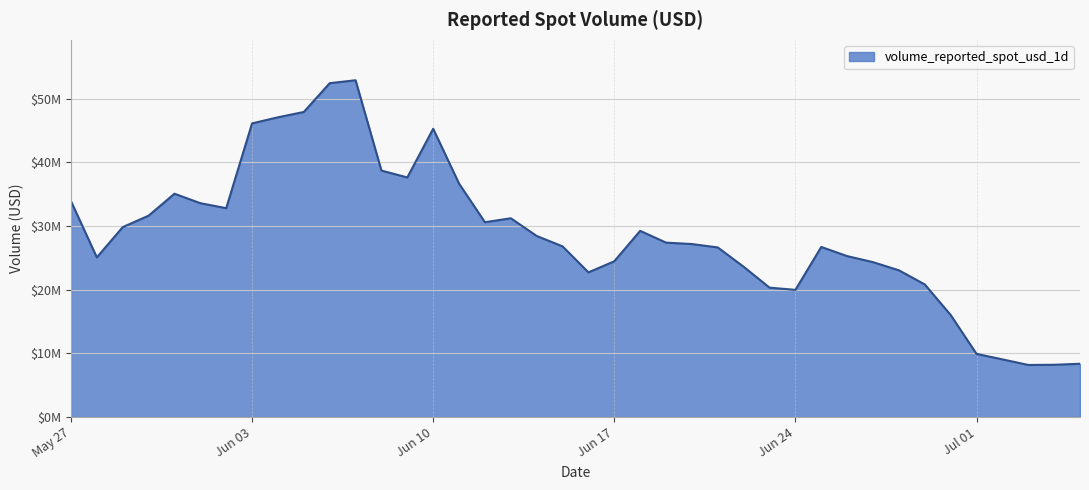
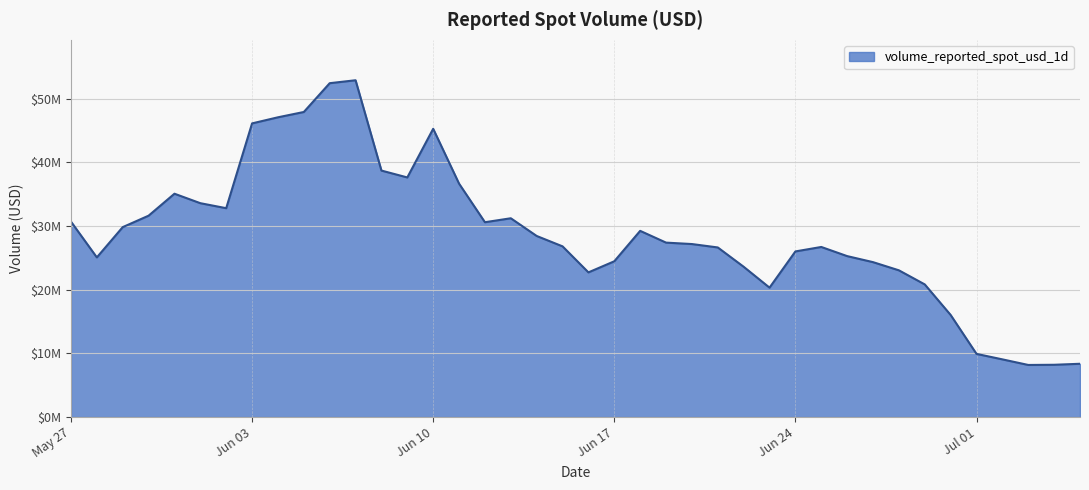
  {
-   "May 27": "$34000000",
+   "May 27": "$31000000",
    "Jun 03": "$46000000",
    "Jun 10": "$45000000",
    "Jun 17": "$24000000",
-   "Jun 24": "$20000000",
+   "Jun 24": "$26000000",
    "Jul 01": "$10000000"
  }
